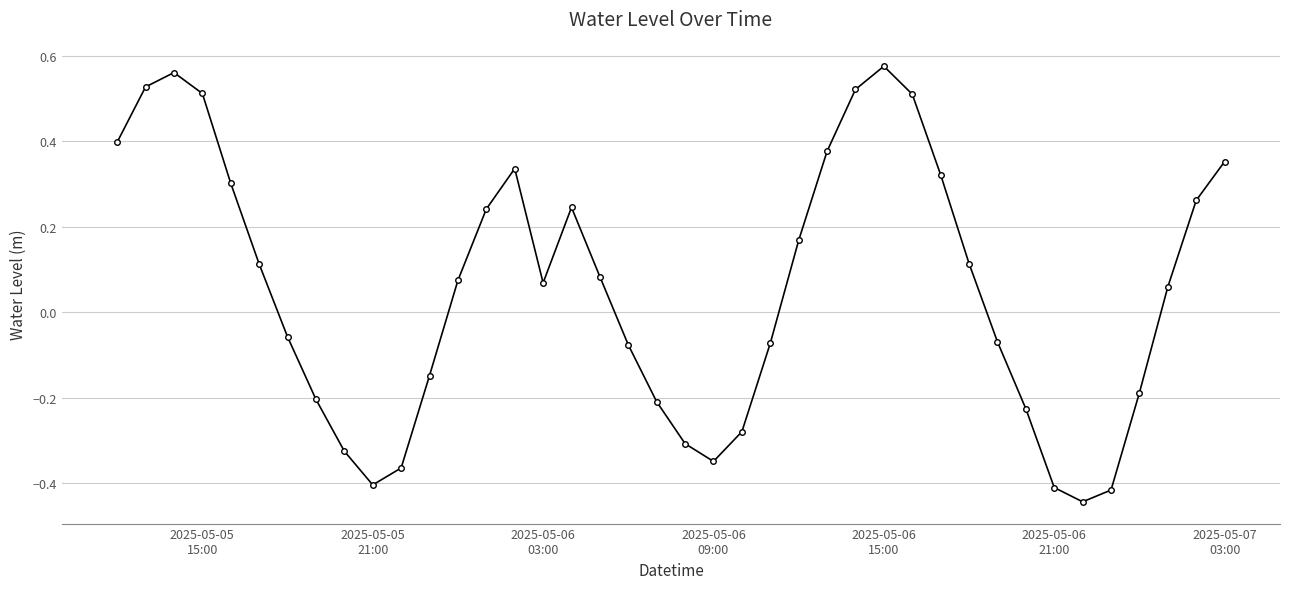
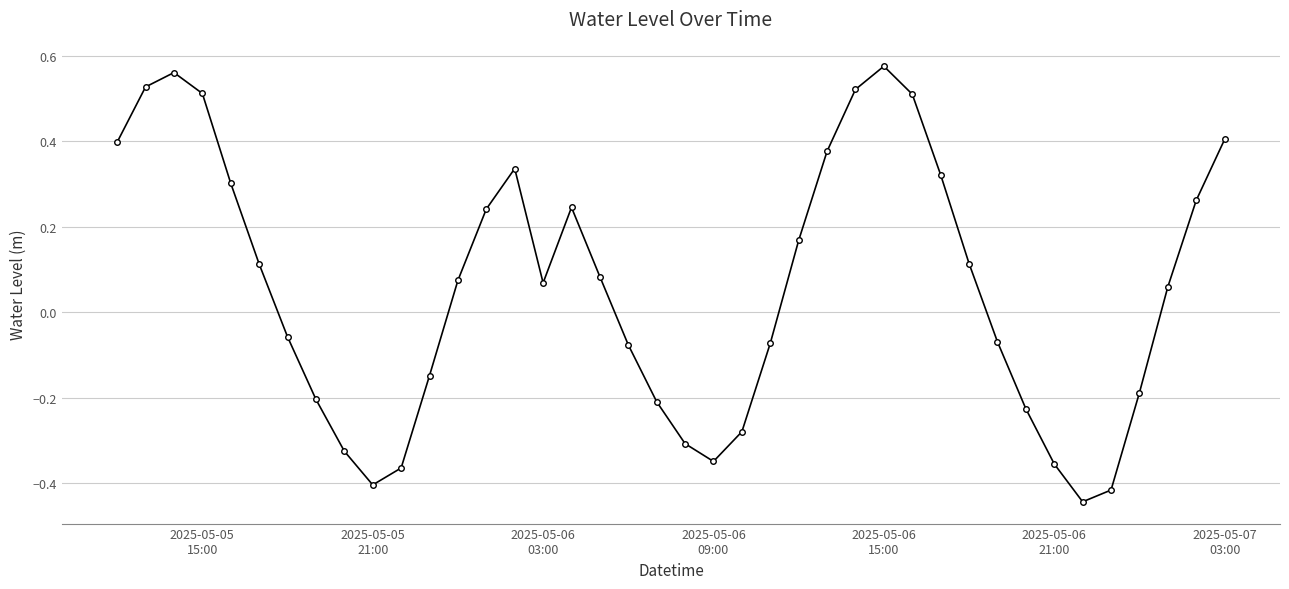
  {
    "2025-05-05 15:00": 0.51,
    "2025-05-05 21:00": -0.40,
    "2025-05-06 03:00": 0.07,
    "2025-05-06 09:00": -0.35,
    "2025-05-06 15:00": 0.58,
-   "2025-05-06 21:00": -0.41,
-   "2025-05-07 03:00": 0.35
+   "2025-05-06 21:00": -0.35,
+   "2025-05-07 03:00": 0.40
  }
